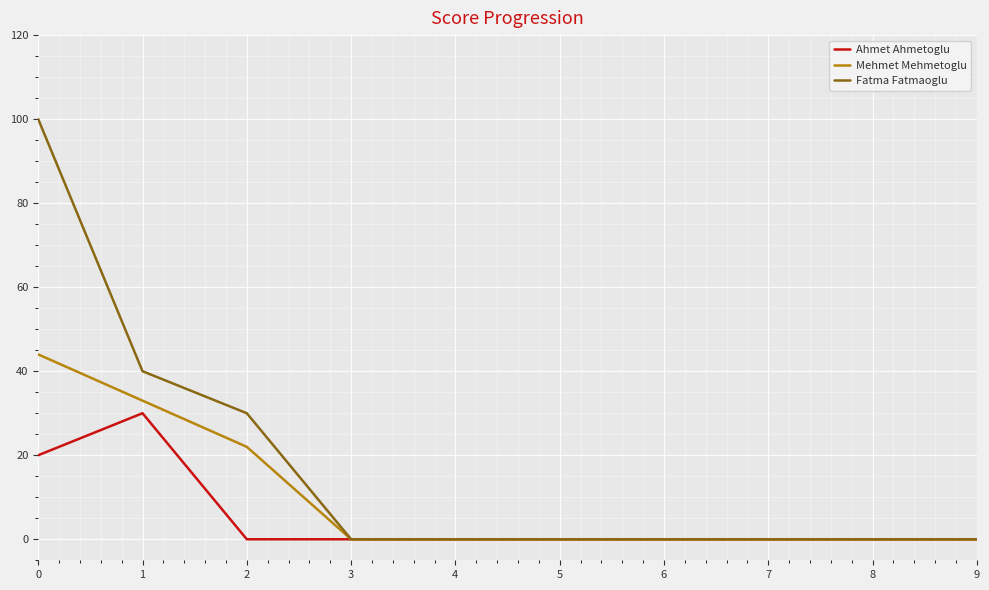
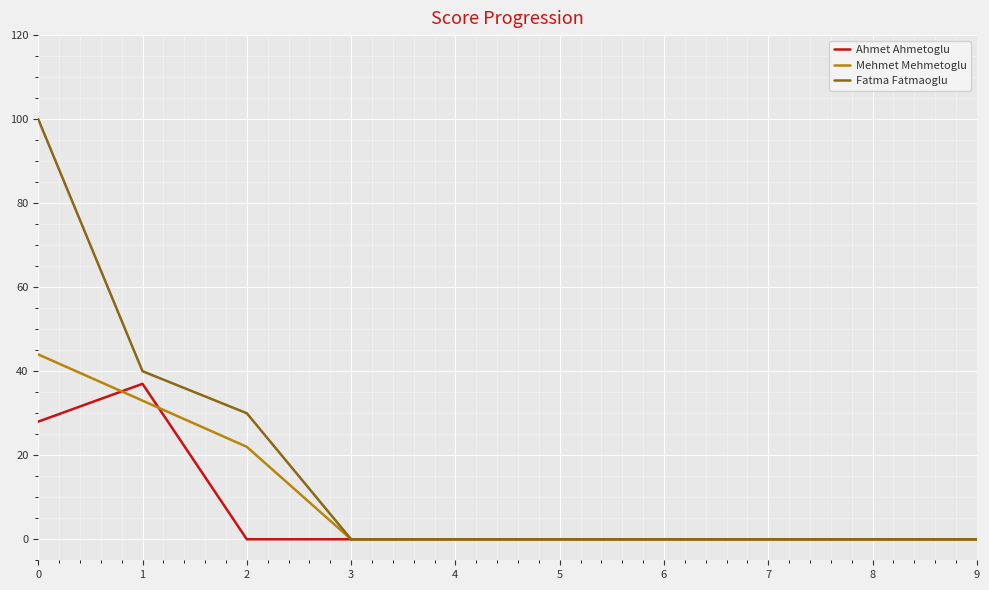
  {
    "Ahmet Ahmetoglu": {
-     "0": 20,
-     "1": 30,
+     "0": 28,
+     "1": 37,
      "2": 0
    }
  }
